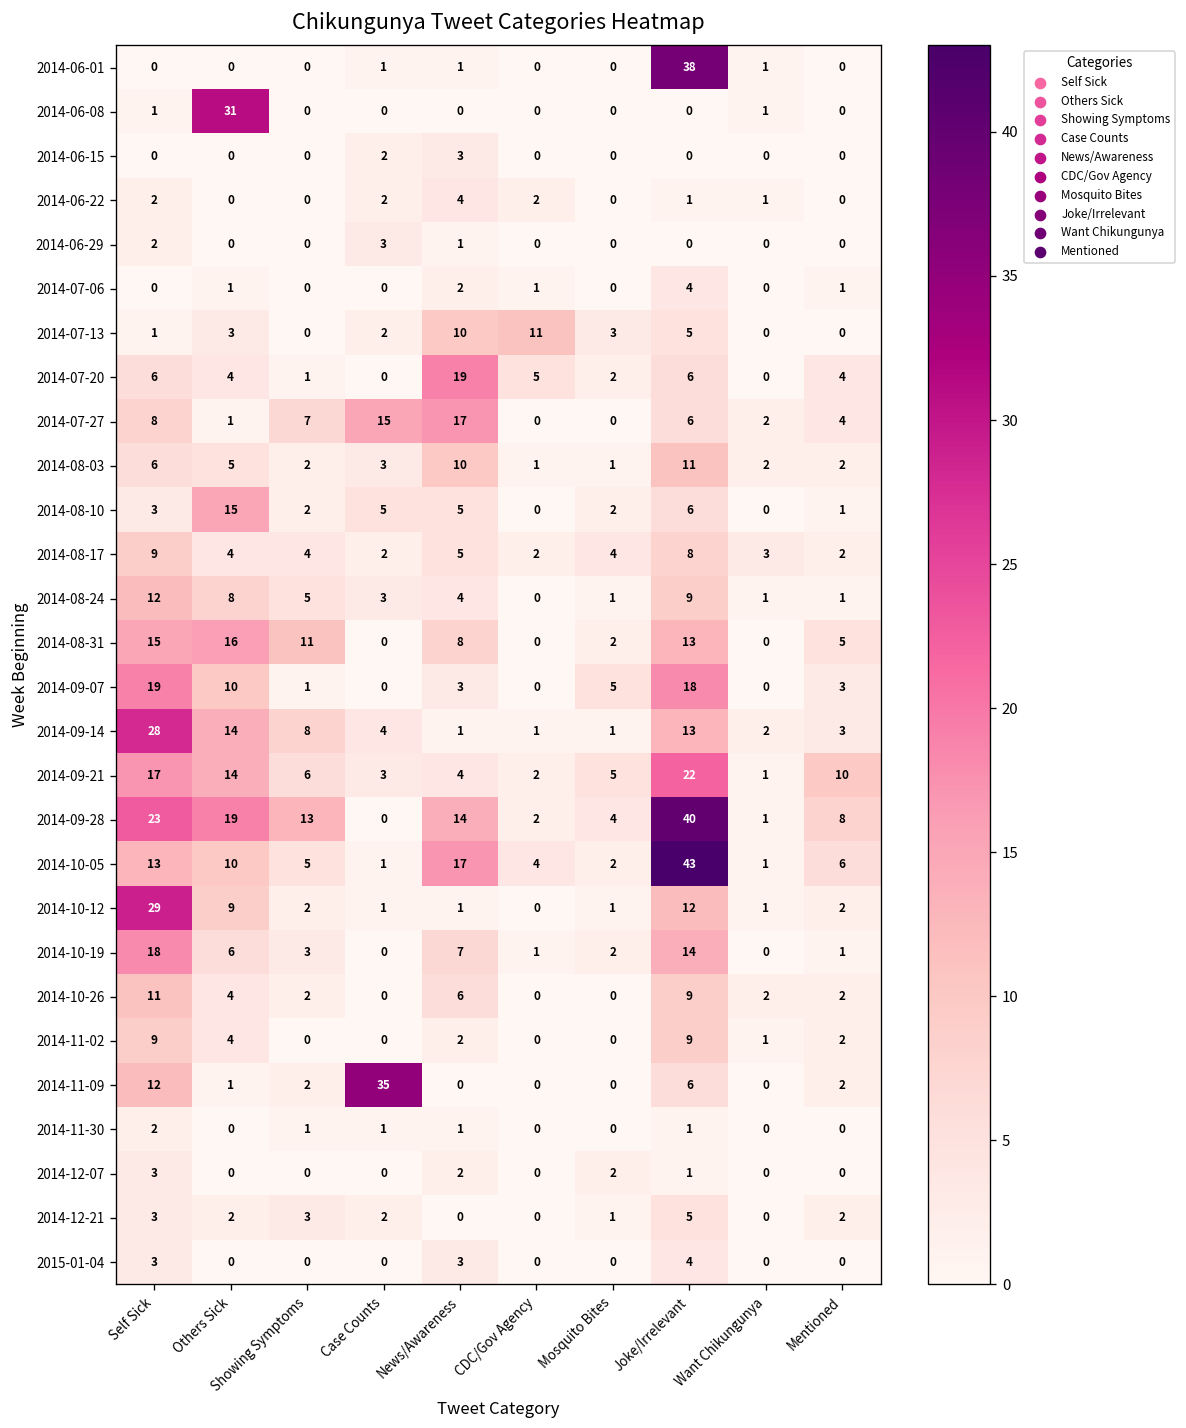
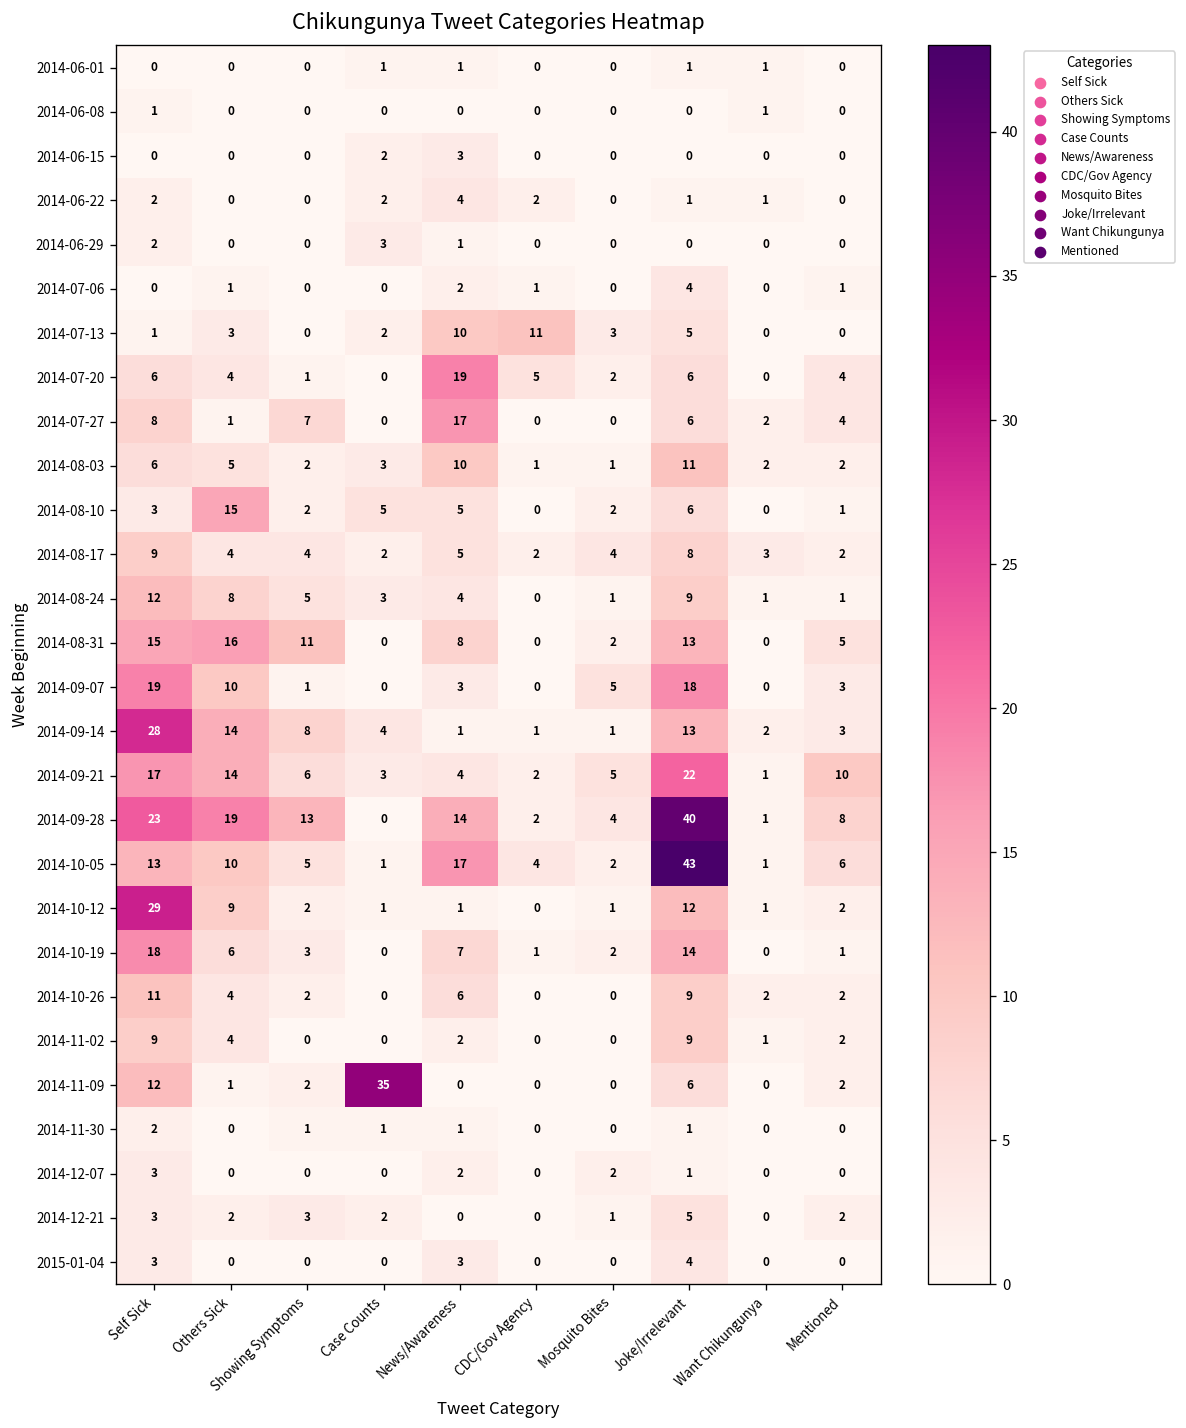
  {
    "2014-06-01": {
      "Self Sick": 0,
      "Others Sick": 0,
      "Showing Symptoms": 0,
      "Case Counts": 1,
      "News/Awareness": 1,
      "CDC/Gov Agency": 0,
      "Mosquito Bites": 0,
-     "Joke/Irrelevant": 38,
+     "Joke/Irrelevant": 1,
      "Want Chikungunya": 1,
      "Mentioned": 0
    },
    "2014-06-08": {
      "Self Sick": 1,
-     "Others Sick": 31,
+     "Others Sick": 0,
      "Showing Symptoms": 0,
      "Case Counts": 0,
      "News/Awareness": 0,
      "CDC/Gov Agency": 0,
      "Mosquito Bites": 0,
      "Joke/Irrelevant": 0,
      "Want Chikungunya": 1,
      "Mentioned": 0
    },
    "2014-07-27": {
      "Self Sick": 8,
      "Others Sick": 1,
      "Showing Symptoms": 7,
-     "Case Counts": 15,
+     "Case Counts": 0,
      "News/Awareness": 17,
      "CDC/Gov Agency": 0,
      "Mosquito Bites": 0,
      "Joke/Irrelevant": 6,
      "Want Chikungunya": 2,
      "Mentioned": 4
    }
  }
